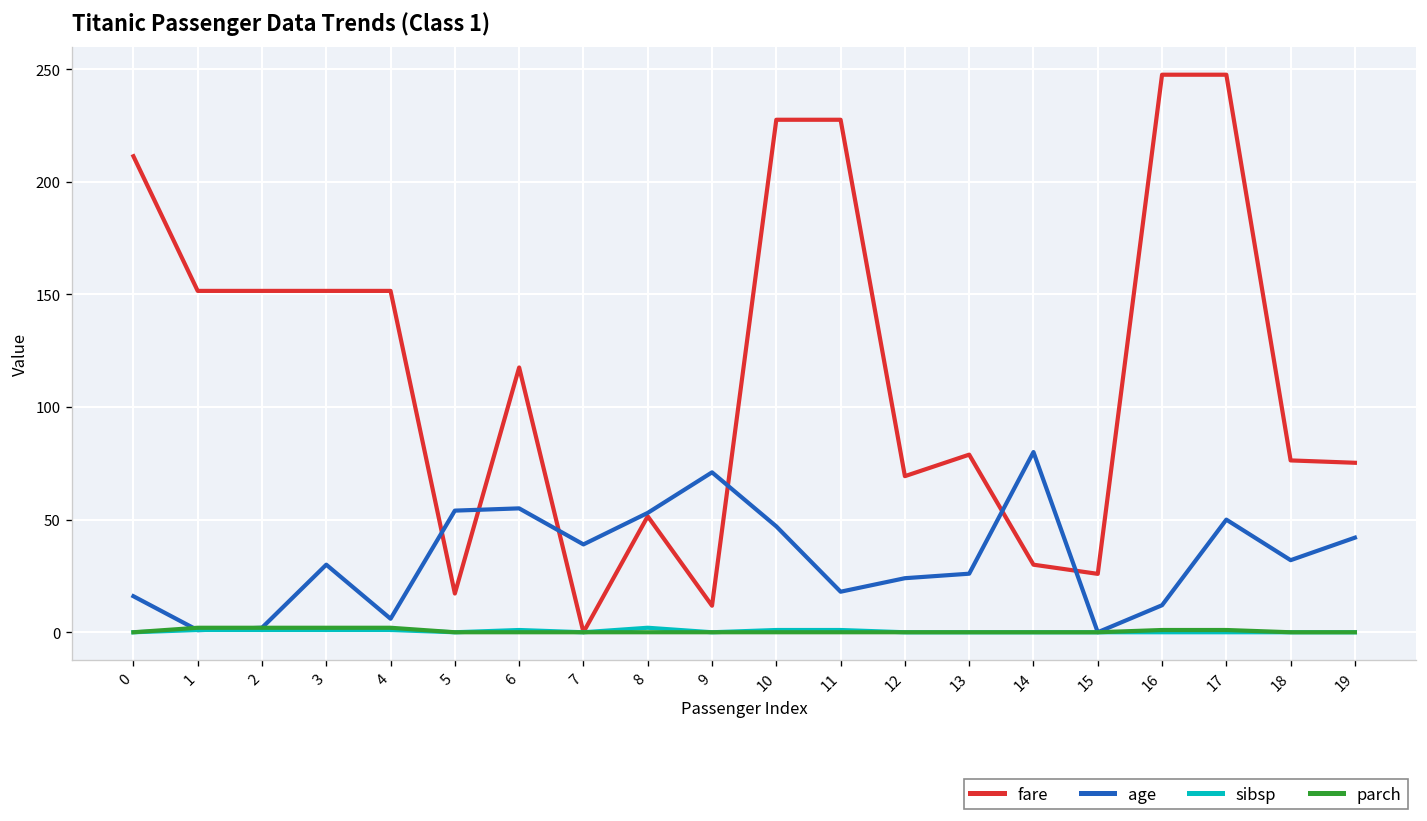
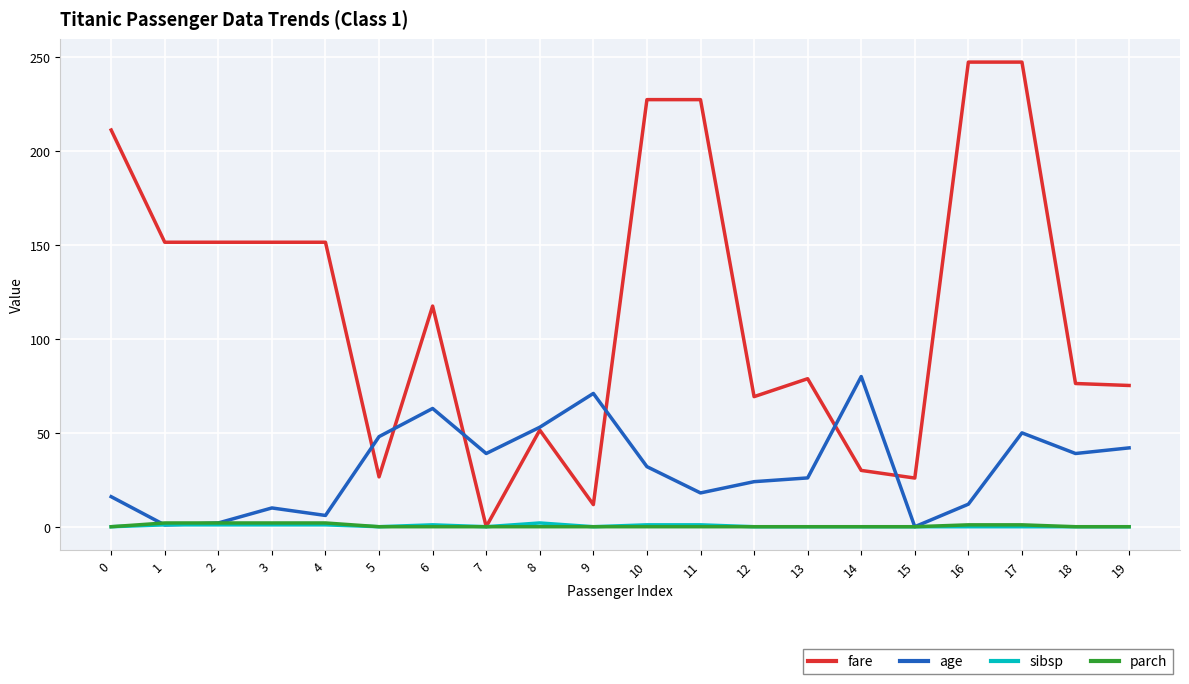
  {
    "fare": {
      "0": 211,
      "1": 152,
      "2": 152,
      "3": 152,
      "4": 152,
-     "5": 17,
+     "5": 27,
      "6": 118,
      "8": 51,
      "9": 12,
      "10": 228,
      "11": 228,
      "12": 69,
      "13": 79,
      "14": 30,
      "15": 26,
      "16": 248,
      "17": 248,
      "18": 76,
      "19": 75
    },
    "age": {
      "0": 16,
-     "3": 30,
+     "3": 10,
      "4": 6,
-     "5": 54,
-     "6": 55,
+     "5": 48,
+     "6": 63,
      "7": 39,
      "8": 53,
      "9": 71,
-     "10": 47,
+     "10": 32,
      "11": 18,
      "12": 24,
      "13": 26,
      "14": 80,
      "16": 12,
      "17": 50,
-     "18": 32,
+     "18": 39,
      "19": 42
    },
    "sibsp": {
      "8": 2
    },
    "parch": {
      "8": 0
    }
  }
